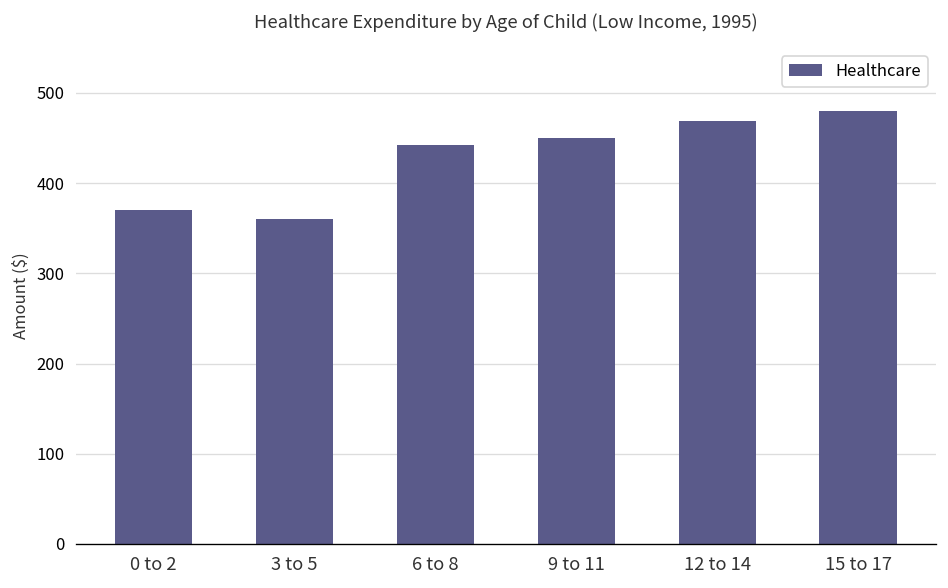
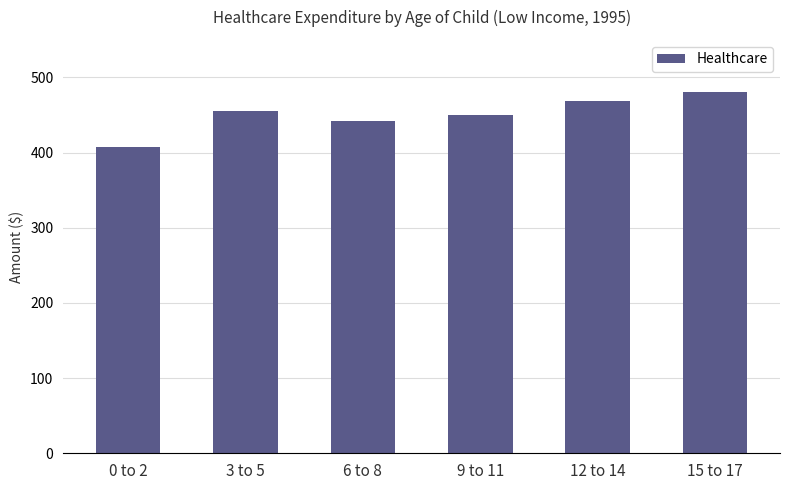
  {
-   "0 to 2": 370,
-   "3 to 5": 360,
+   "0 to 2": 410,
+   "3 to 5": 460,
    "6 to 8": 440,
    "9 to 11": 450,
    "12 to 14": 470,
    "15 to 17": 480
  }
